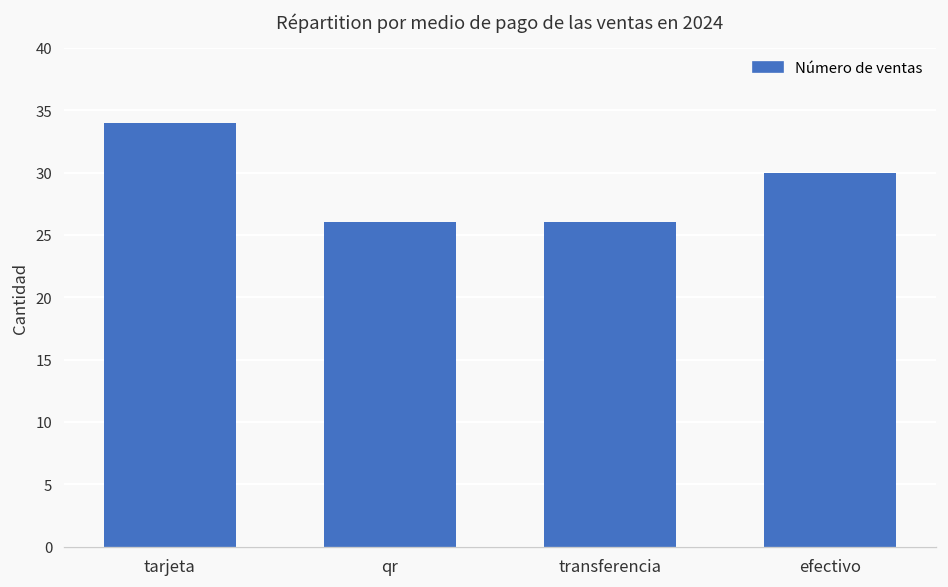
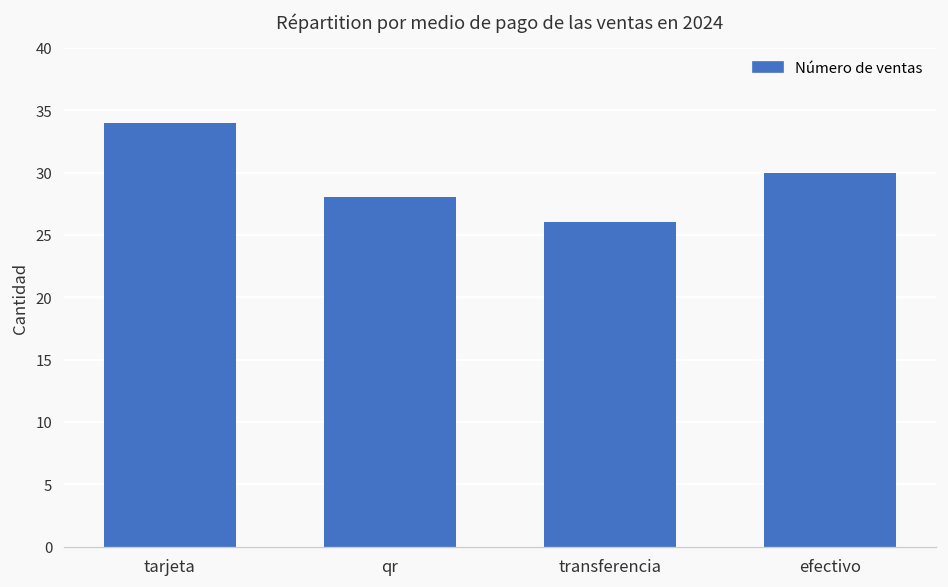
  {
    "tarjeta": 34,
-   "qr": 26,
+   "qr": 28,
    "transferencia": 26,
    "efectivo": 30
  }
